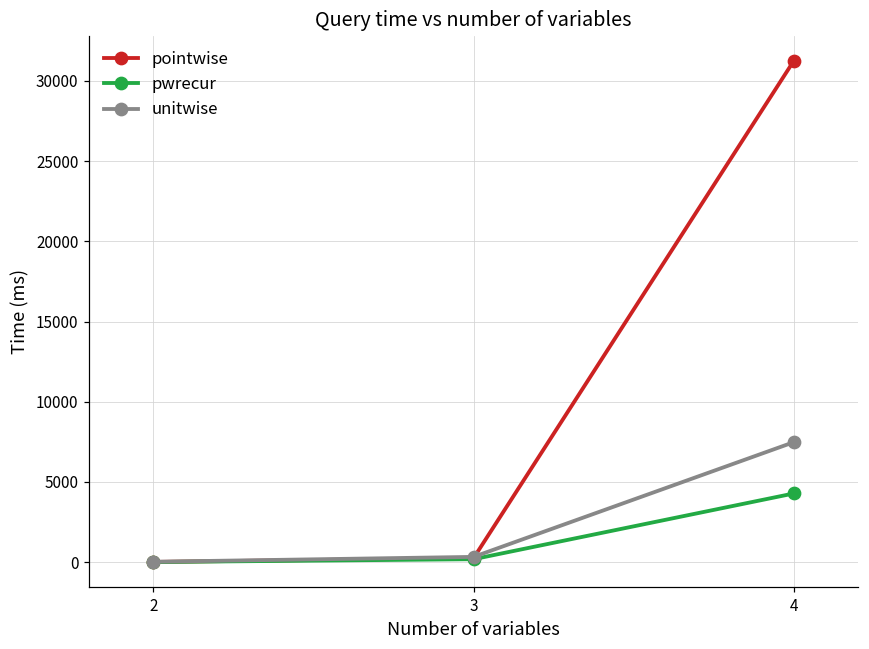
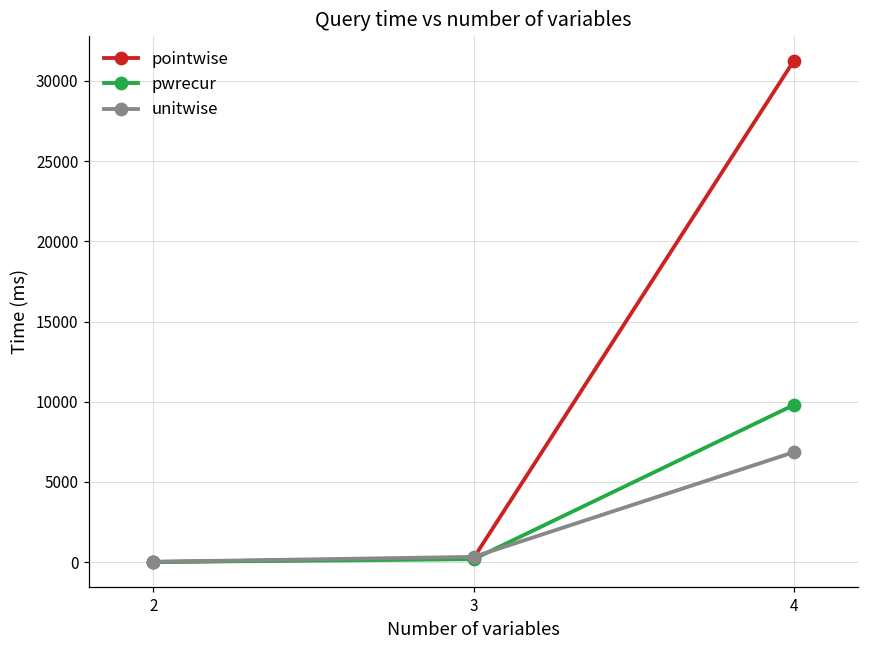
  {
    "pointwise": {
      "4": 31300
    },
    "pwrecur": {
-     "4": 4300
+     "4": 9800
    },
    "unitwise": {
-     "4": 7500
+     "4": 6900
    }
  }
